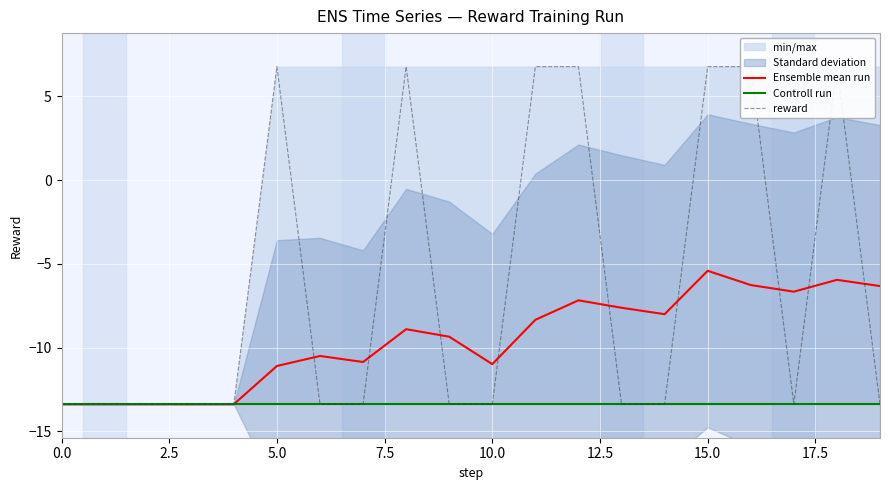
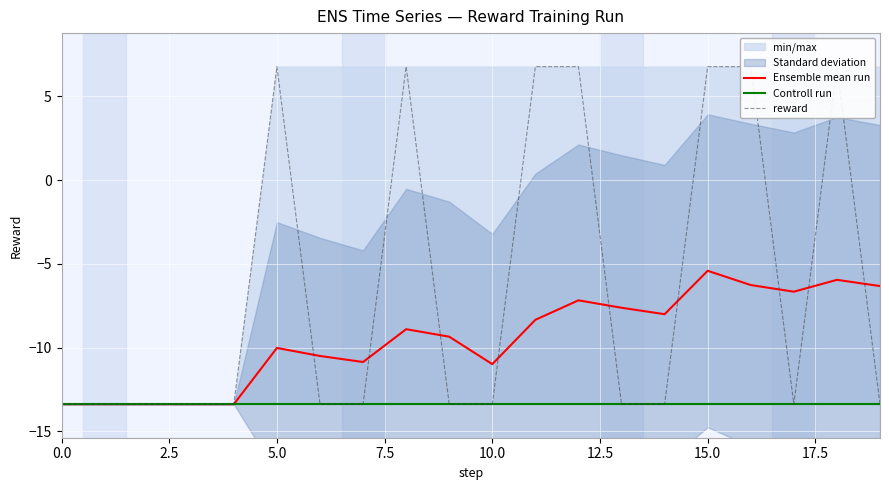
  {
    "Ensemble mean run": {
-     "5.0": -11.1,
+     "5.0": -10.0,
      "10.0": -11.0,
      "15.0": -5.4
    },
    "Controll run": {
      "5.0": -13.4,
      "15.0": -13.4
    }
  }
